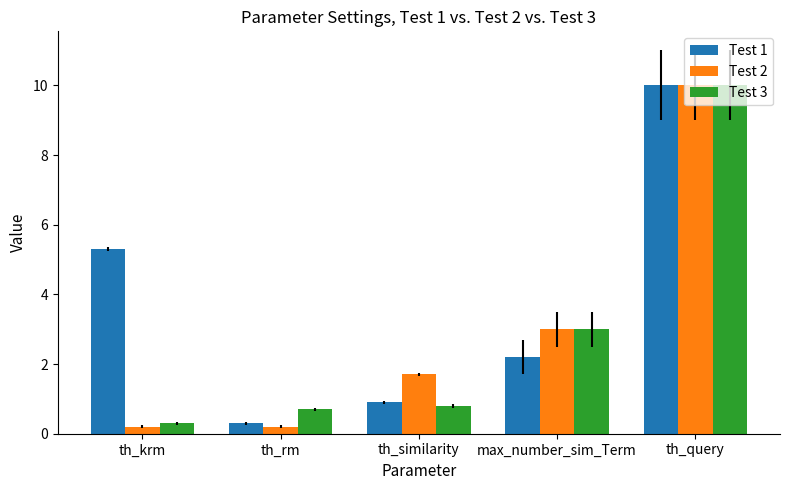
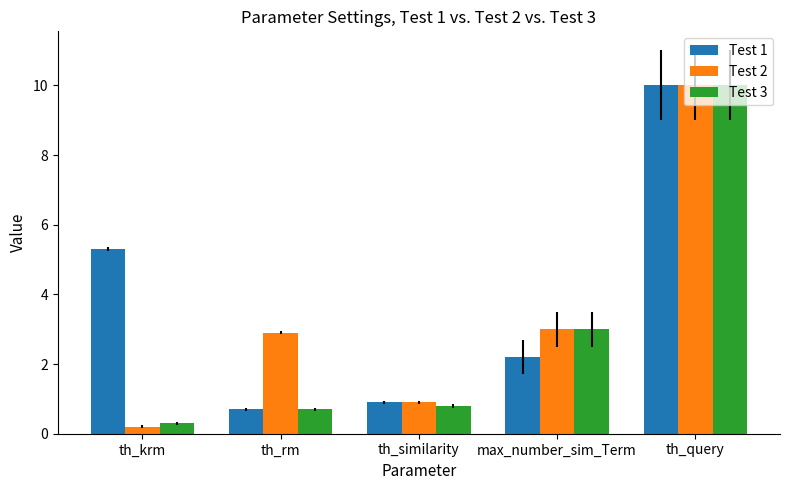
  {
    "Test 1": {
      "th_krm": 5.3,
-     "th_rm": 0.3,
+     "th_rm": 0.7,
      "th_similarity": 0.9,
      "max_number_sim_Term": 2.2,
      "th_query": 10.0
    },
    "Test 2": {
      "th_krm": 0.2,
-     "th_rm": 0.2,
-     "th_similarity": 1.7,
+     "th_rm": 2.9,
+     "th_similarity": 0.9,
      "max_number_sim_Term": 3.0
    },
    "Test 3": {
      "th_krm": 0.3,
      "th_rm": 0.7,
      "th_similarity": 0.8,
      "max_number_sim_Term": 3.0
    }
  }
